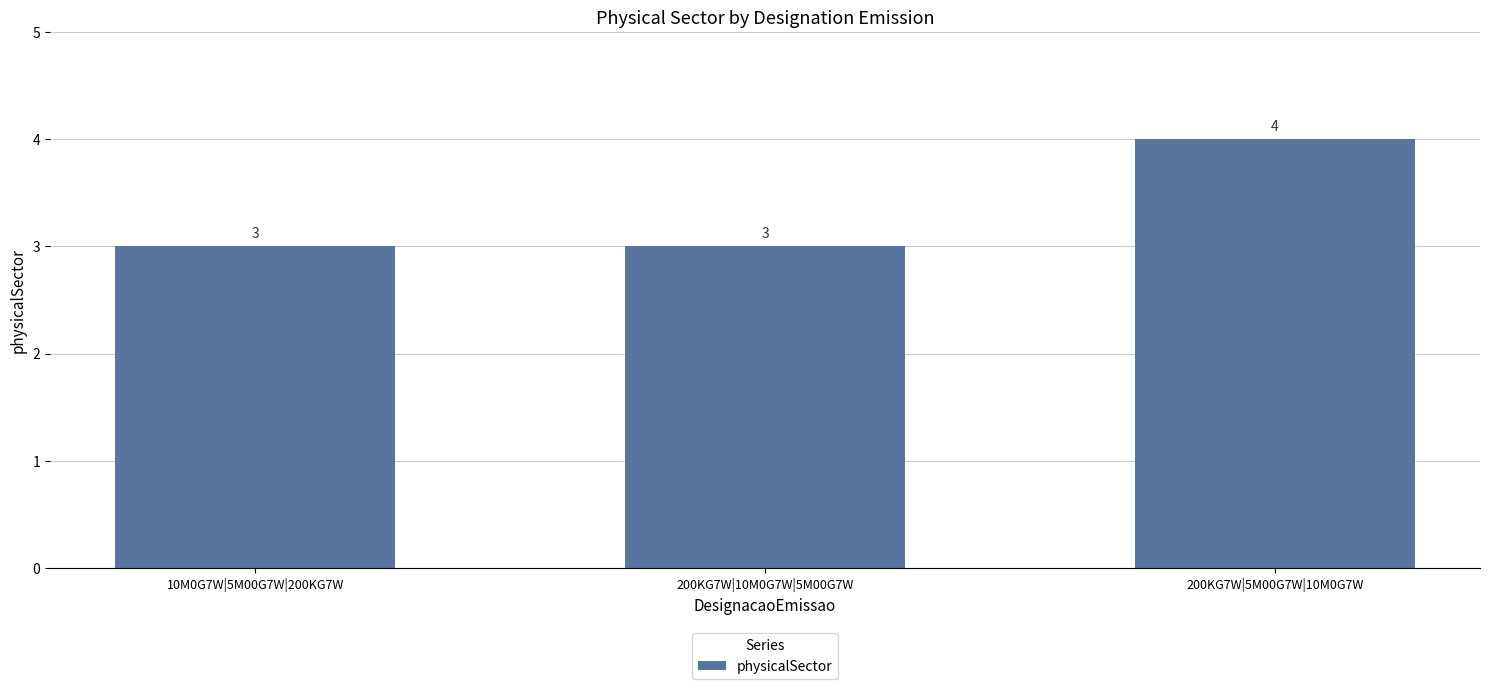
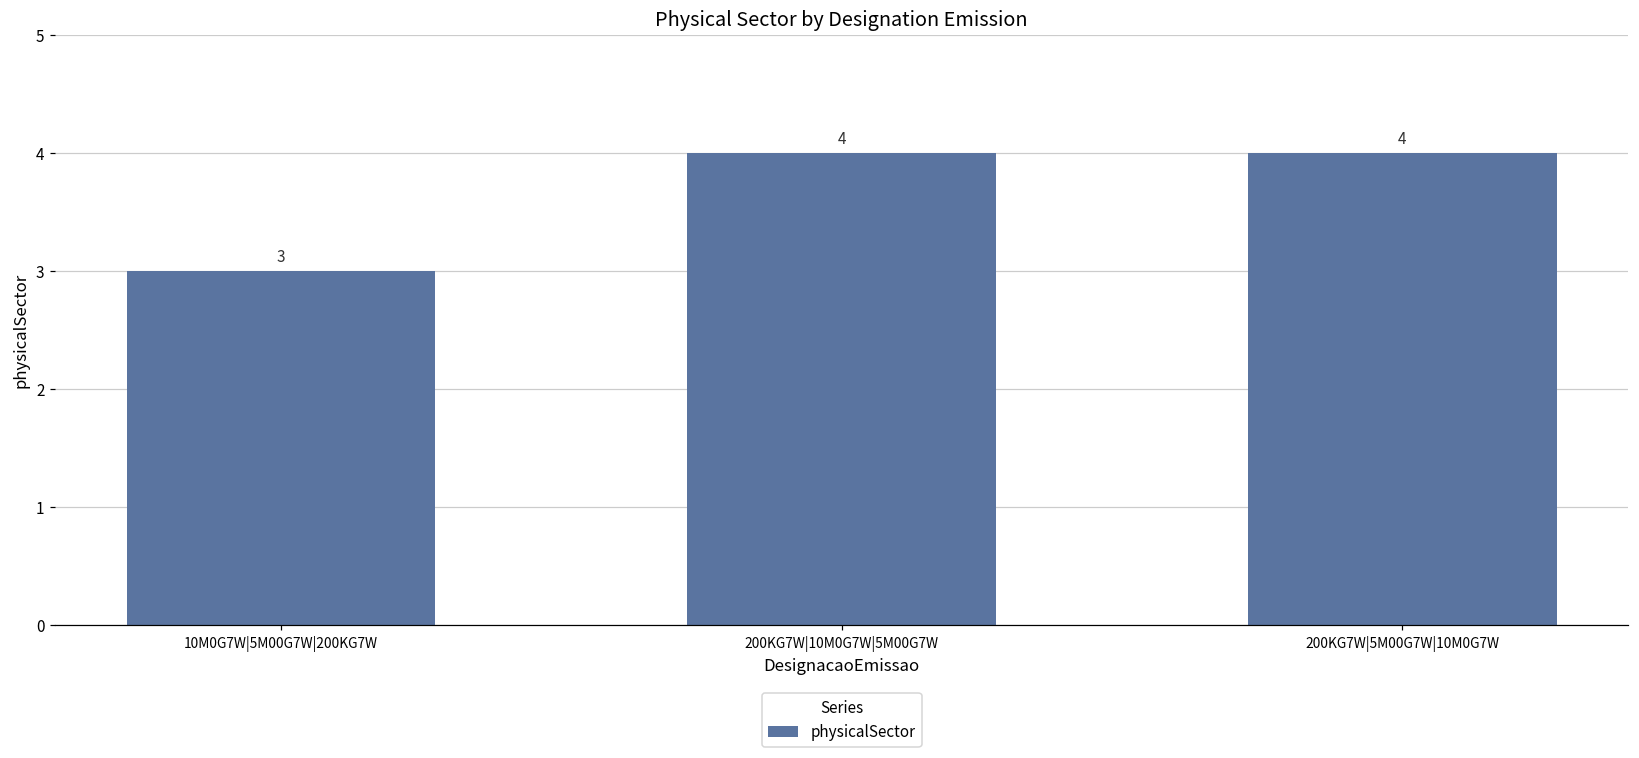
  {
    "10M0G7W|5M00G7W|200KG7W": 3,
-   "200KG7W|10M0G7W|5M00G7W": 3,
+   "200KG7W|10M0G7W|5M00G7W": 4,
    "200KG7W|5M00G7W|10M0G7W": 4
  }
